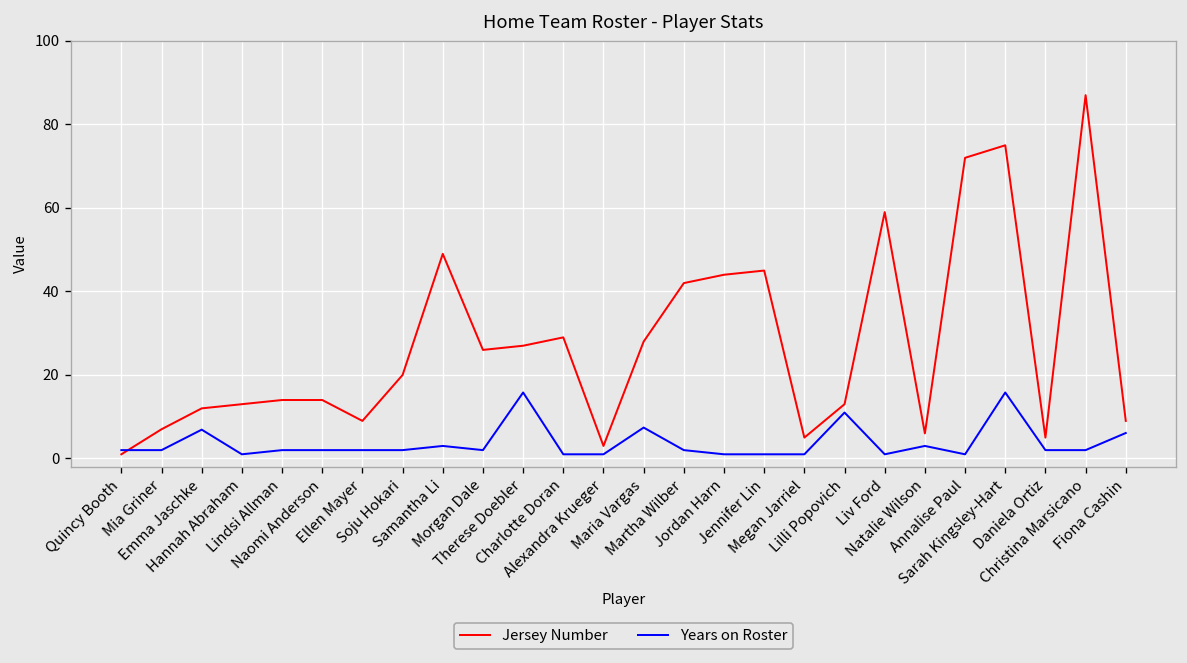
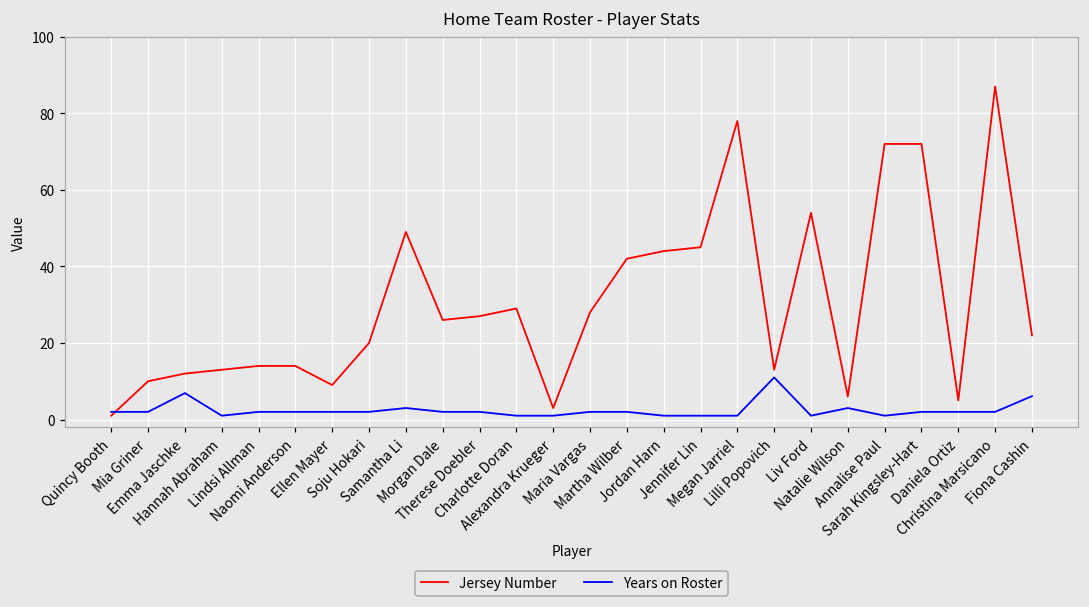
  {
    "Jersey Number": {
      "Quincy Booth": 1,
-     "Mia Griner": 7,
+     "Mia Griner": 10,
      "Emma Jaschke": 12,
      "Hannah Abraham": 13,
      "Lindsi Allman": 14,
      "Naomi Anderson": 14,
      "Ellen Mayer": 9,
      "Soju Hokari": 20,
      "Samantha Li": 49,
      "Morgan Dale": 26,
      "Therese Doebler": 27,
      "Charlotte Doran": 29,
      "Alexandra Krueger": 3,
      "Maria Vargas": 28,
      "Martha Wilber": 42,
      "Jordan Harn": 44,
      "Jennifer Lin": 45,
-     "Megan Jarriel": 5,
+     "Megan Jarriel": 78,
      "Lilli Popovich": 13,
-     "Liv Ford": 59,
+     "Liv Ford": 54,
      "Natalie Wilson": 6,
      "Annalise Paul": 72,
-     "Sarah Kingsley-Hart": 75,
+     "Sarah Kingsley-Hart": 72,
      "Daniela Ortiz": 5,
      "Christina Marsicano": 87,
-     "Fiona Cashin": 9
+     "Fiona Cashin": 22
    },
    "Years on Roster": {
      "Quincy Booth": 2,
      "Mia Griner": 2,
      "Emma Jaschke": 7,
      "Hannah Abraham": 1,
      "Lindsi Allman": 2,
      "Naomi Anderson": 2,
      "Ellen Mayer": 2,
      "Soju Hokari": 2,
      "Samantha Li": 3,
      "Morgan Dale": 2,
-     "Therese Doebler": 16,
+     "Therese Doebler": 2,
      "Charlotte Doran": 1,
      "Alexandra Krueger": 1,
-     "Maria Vargas": 7,
+     "Maria Vargas": 2,
      "Martha Wilber": 2,
      "Jordan Harn": 1,
      "Jennifer Lin": 1,
      "Megan Jarriel": 1,
      "Lilli Popovich": 11,
      "Liv Ford": 1,
      "Natalie Wilson": 3,
      "Annalise Paul": 1,
-     "Sarah Kingsley-Hart": 16,
+     "Sarah Kingsley-Hart": 2,
      "Daniela Ortiz": 2,
      "Christina Marsicano": 2,
      "Fiona Cashin": 6
    }
  }
